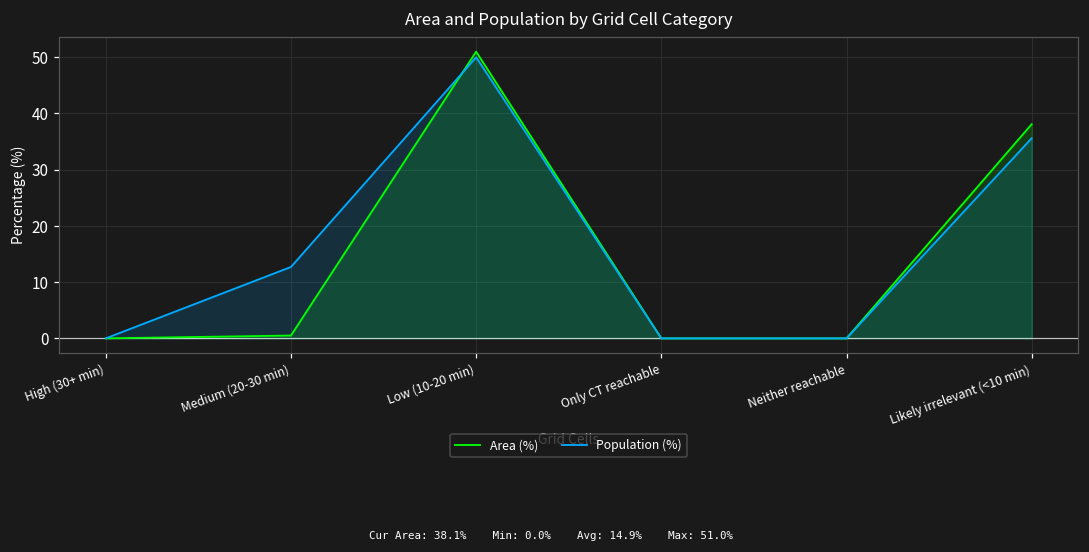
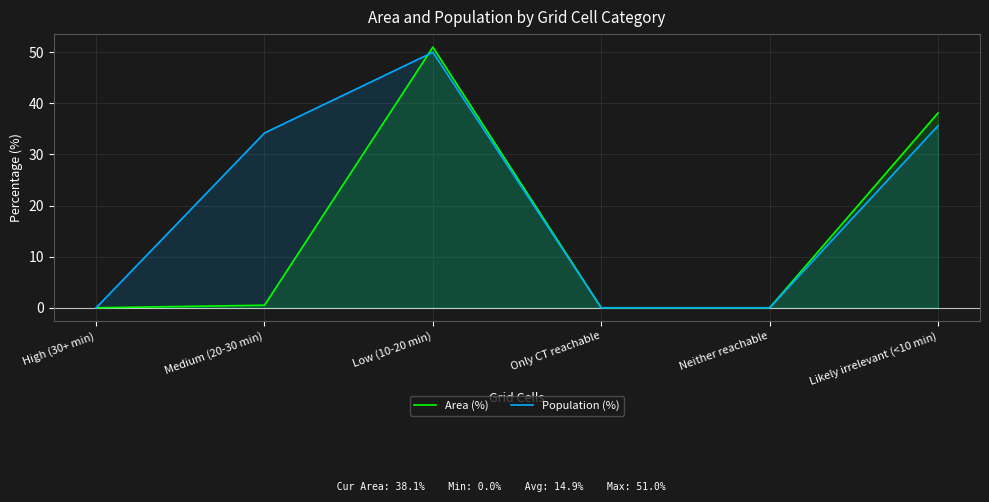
  {
    "Area (%)": {
      "Medium (20-30 min)": 1,
      "Low (10-20 min)": 51,
      "Likely irrelevant (<10 min)": 38
    },
    "Population (%)": {
-     "Medium (20-30 min)": 13,
+     "Medium (20-30 min)": 34,
      "Low (10-20 min)": 50,
      "Likely irrelevant (<10 min)": 36
    }
  }
